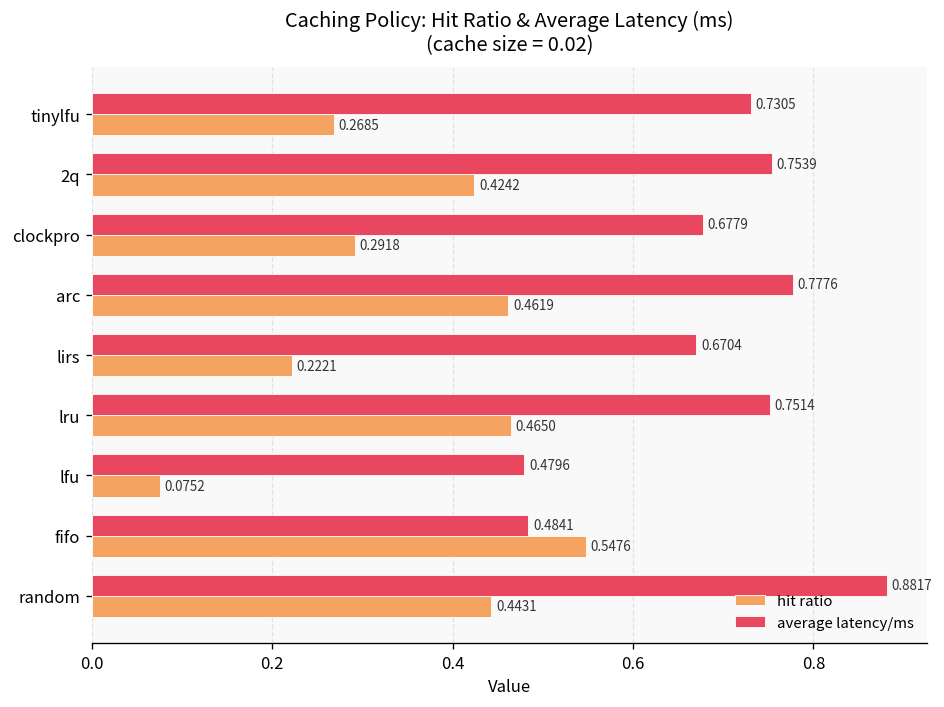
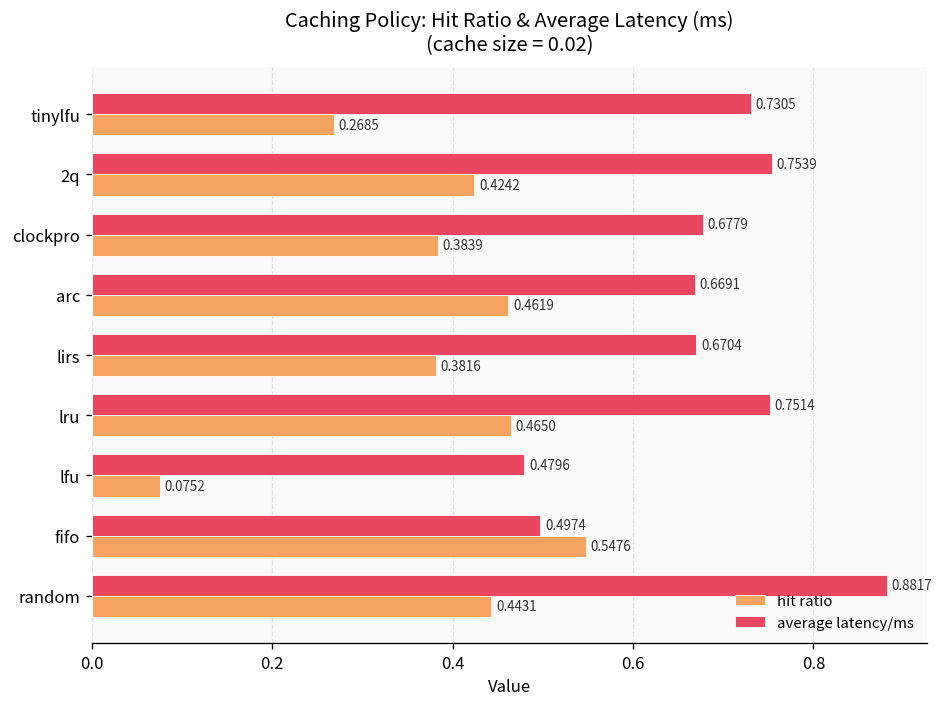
  {
    "hit ratio": {
      "tinylfu": 0.2685,
      "2q": 0.4242,
-     "clockpro": 0.2918,
+     "clockpro": 0.3839,
      "arc": 0.4619,
-     "lirs": 0.2221,
+     "lirs": 0.3816,
      "lru": 0.4650,
      "lfu": 0.0752,
      "fifo": 0.5476,
      "random": 0.4431
    },
    "average latency/ms": {
      "tinylfu": 0.7305,
      "2q": 0.7539,
      "clockpro": 0.6779,
-     "arc": 0.7776,
+     "arc": 0.6691,
      "lirs": 0.6704,
      "lru": 0.7514,
      "lfu": 0.4796,
-     "fifo": 0.4841,
+     "fifo": 0.4974,
      "random": 0.8817
    }
  }
